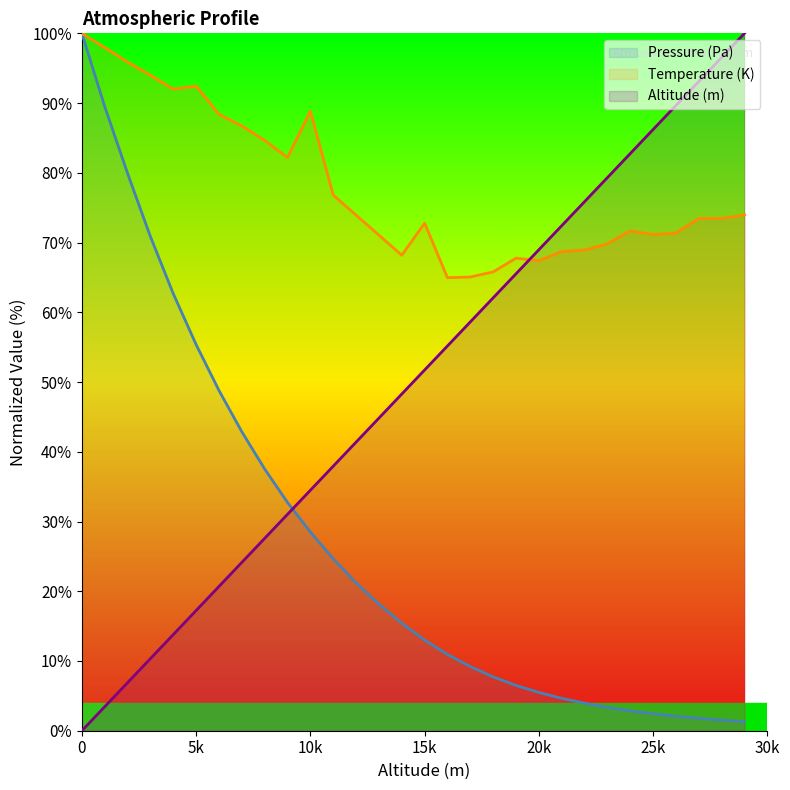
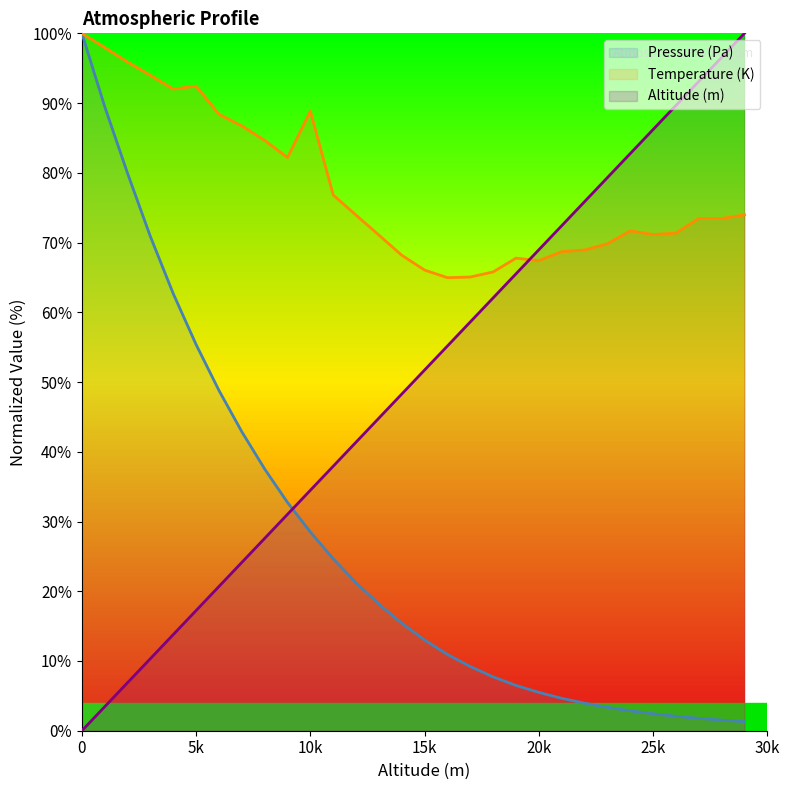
  {
    "Temperature (K)": {
      "5k": "92%",
      "10k": "89%",
-     "15k": "73%",
+     "15k": "66%",
      "20k": "67%",
      "25k": "71%"
    }
  }
